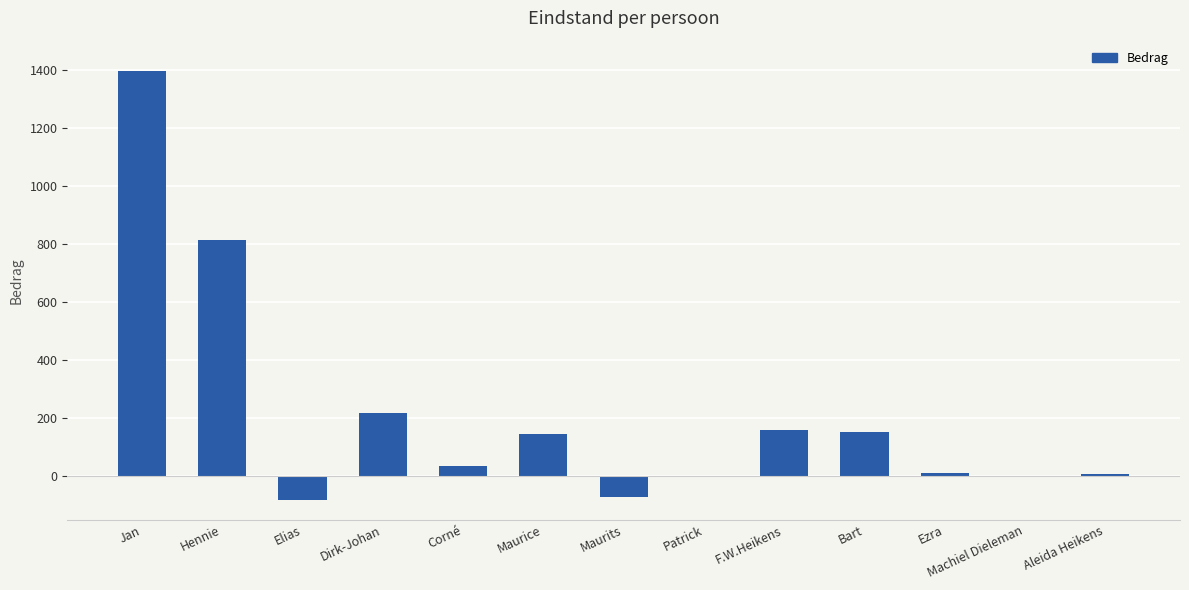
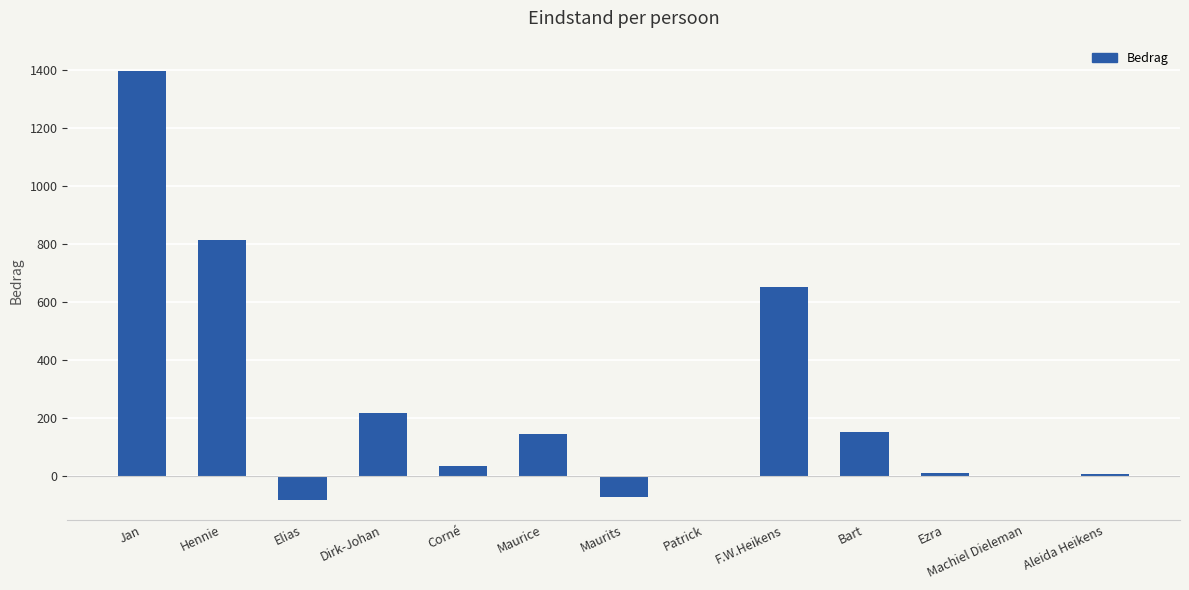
  {
    "Jan": 1400,
    "Hennie": 820,
    "Elias": -80,
    "Dirk-Johan": 220,
    "Corné": 30,
    "Maurice": 150,
    "Maurits": -70,
    "Patrick": 0,
-   "F.W.Heikens": 160,
+   "F.W.Heikens": 650,
    "Bart": 150,
    "Ezra": 10
  }
